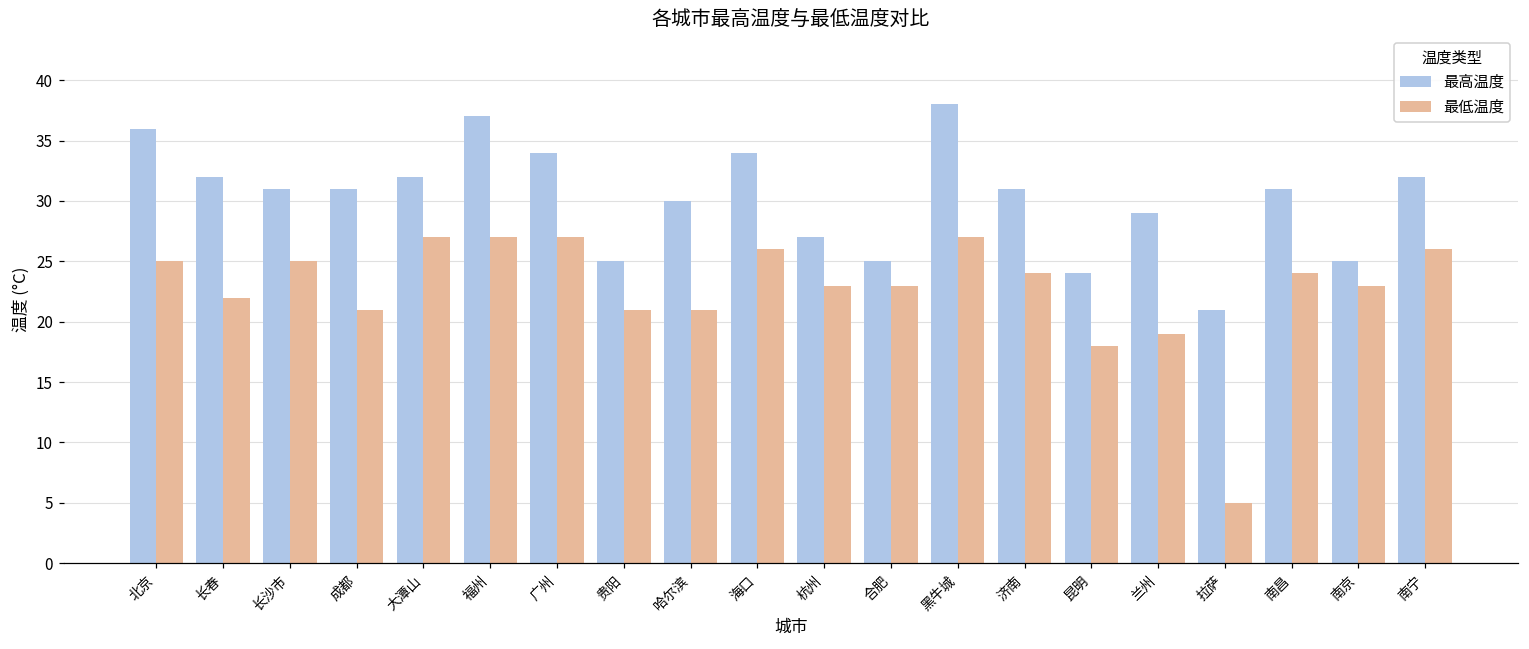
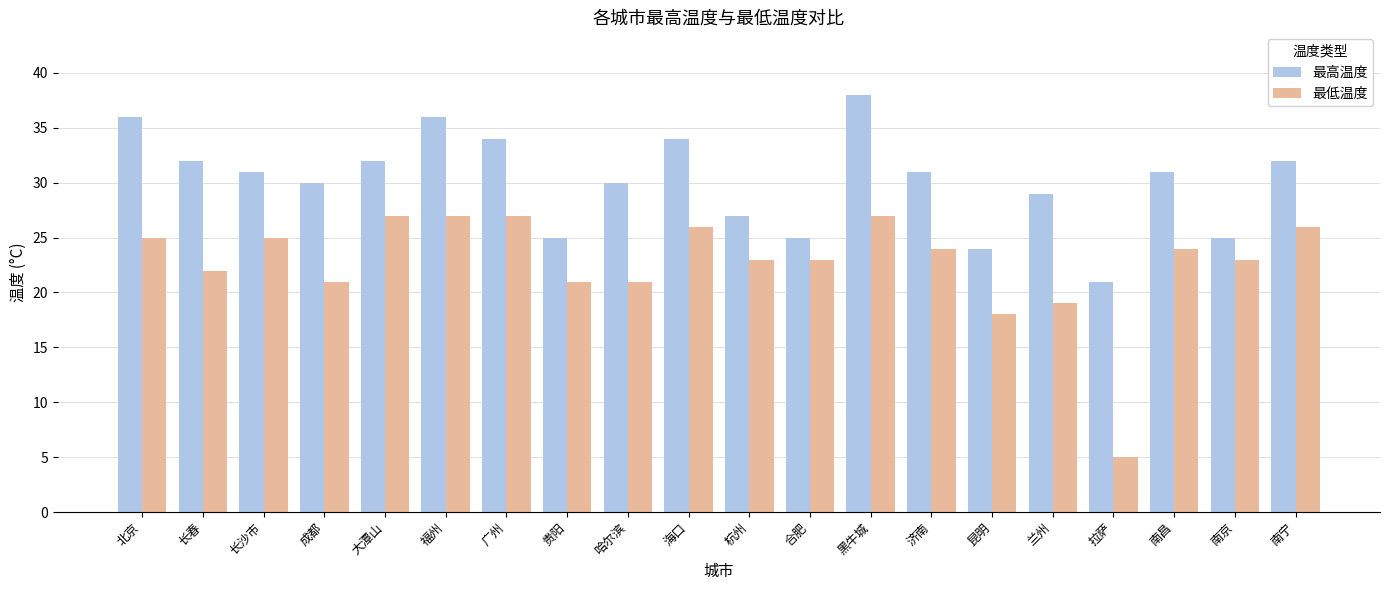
  {
    "最高温度": {
      "北京": 36,
      "长春": 32,
      "长沙市": 31,
-     "成都": 31,
+     "成都": 30,
      "大潭山": 32,
-     "福州": 37,
+     "福州": 36,
      "广州": 34,
      "贵阳": 25,
      "哈尔滨": 30,
      "海口": 34,
      "杭州": 27,
      "合肥": 25,
      "黑牛城": 38,
      "济南": 31,
      "昆明": 24,
      "兰州": 29,
      "拉萨": 21,
      "南昌": 31,
      "南京": 25,
      "南宁": 32
    },
    "最低温度": {
      "北京": 25,
      "长春": 22,
      "长沙市": 25,
      "成都": 21,
      "大潭山": 27,
      "福州": 27,
      "广州": 27,
      "贵阳": 21,
      "哈尔滨": 21,
      "海口": 26,
      "杭州": 23,
      "合肥": 23,
      "黑牛城": 27,
      "济南": 24,
      "昆明": 18,
      "兰州": 19,
      "拉萨": 5,
      "南昌": 24,
      "南京": 23,
      "南宁": 26
    }
  }
